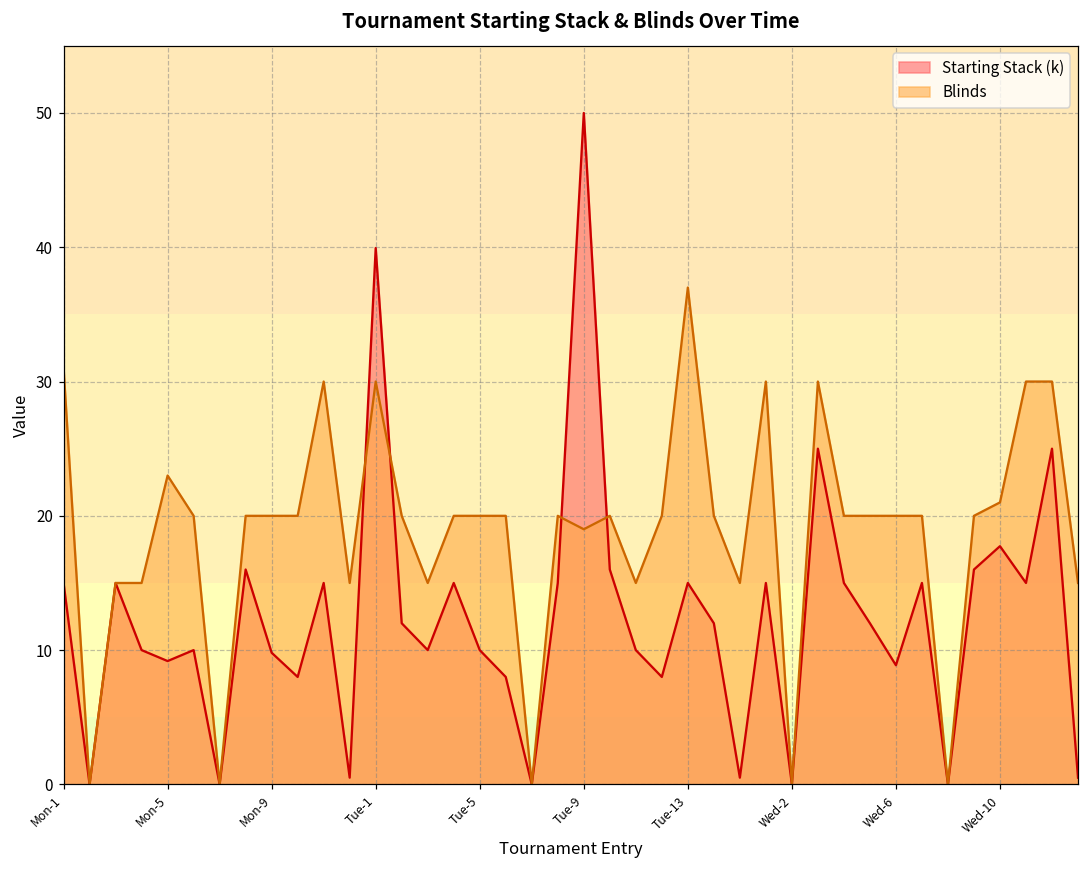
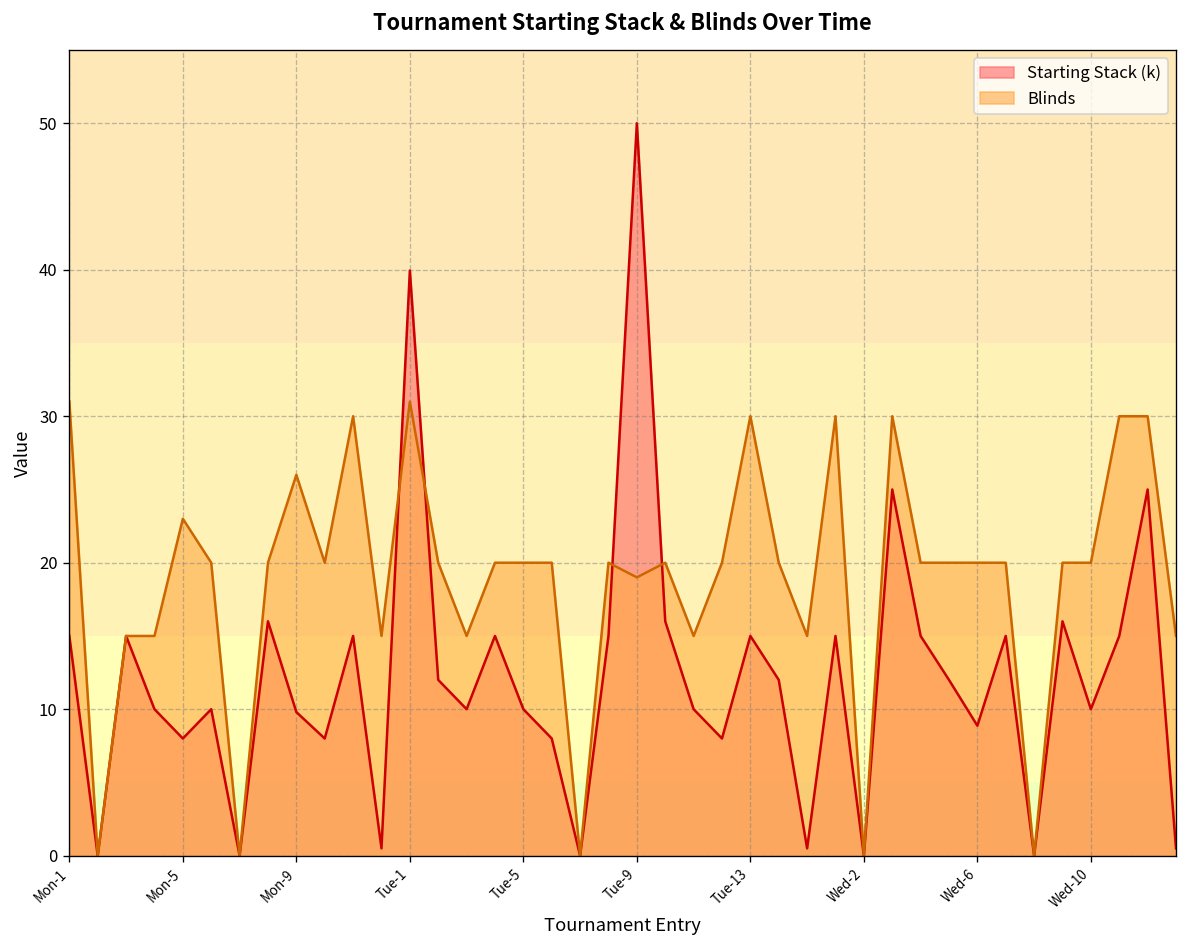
  {
    "Starting Stack (k)": {
      "Mon-1": 15.0,
-     "Mon-5": 9.2,
+     "Mon-5": 8.0,
      "Mon-9": 9.8,
      "Tue-1": 39.9,
      "Tue-5": 10.0,
      "Tue-9": 50.0,
      "Tue-13": 15.0,
      "Wed-6": 8.9,
-     "Wed-10": 17.7
+     "Wed-10": 10.0
    },
    "Blinds": {
      "Mon-1": 31,
      "Mon-5": 23,
-     "Mon-9": 20,
-     "Tue-1": 30,
+     "Mon-9": 26,
+     "Tue-1": 31,
      "Tue-5": 20,
      "Tue-9": 19,
-     "Tue-13": 37,
+     "Tue-13": 30,
      "Wed-6": 20,
-     "Wed-10": 21
+     "Wed-10": 20
    }
  }
